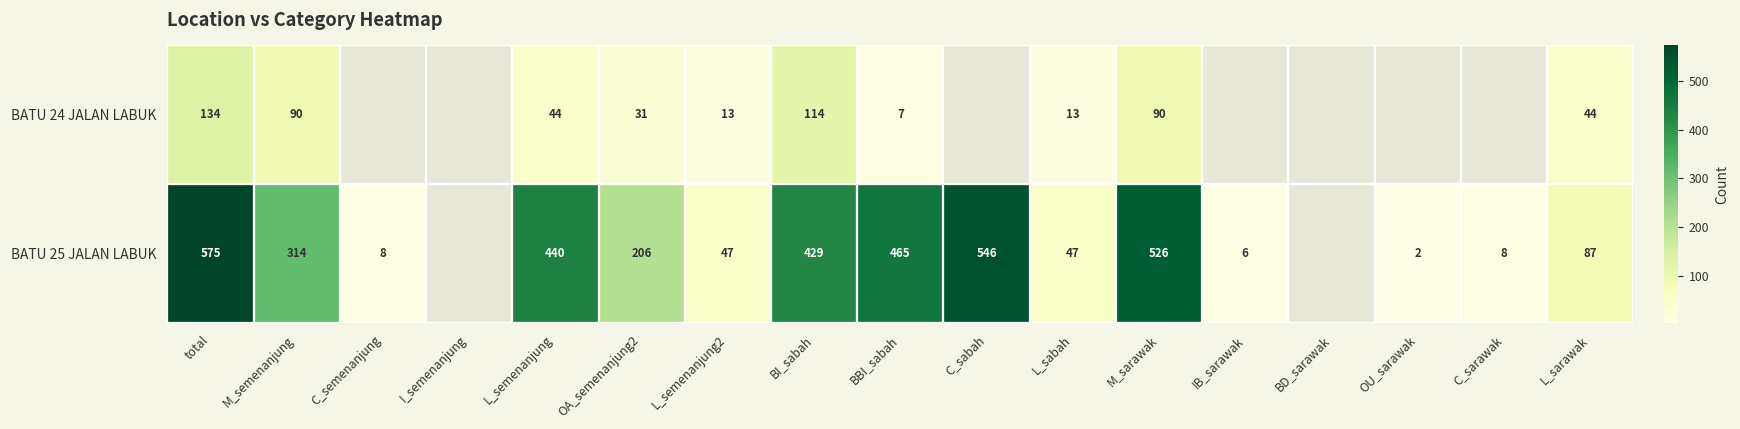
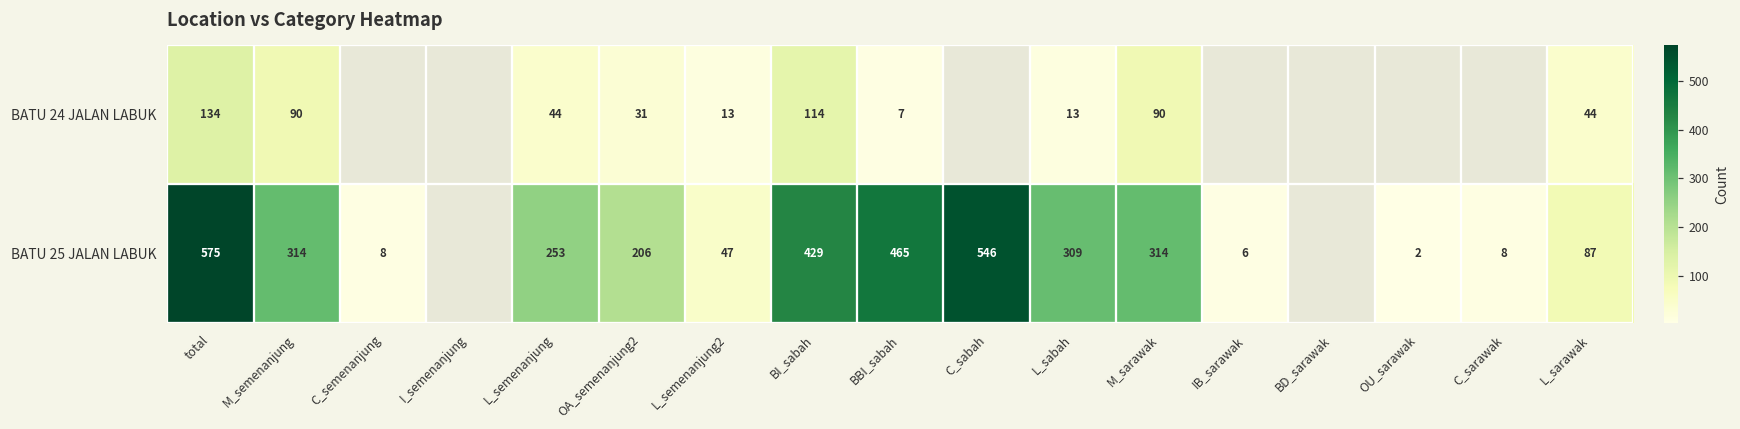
  {
    "BATU 24 JALAN LABUK": {
      "total": 134,
      "M_semenanjung": 90,
      "L_semenanjung": 44,
      "OA_semenanjung2": 31,
      "L_semenanjung2": 13,
      "BI_sabah": 114,
      "BBI_sabah": 7,
      "L_sabah": 13,
      "M_sarawak": 90,
      "L_sarawak": 44
    },
    "BATU 25 JALAN LABUK": {
      "total": 575,
      "M_semenanjung": 314,
      "C_semenanjung": 8,
-     "L_semenanjung": 440,
+     "L_semenanjung": 253,
      "OA_semenanjung2": 206,
      "L_semenanjung2": 47,
      "BI_sabah": 429,
      "BBI_sabah": 465,
      "C_sabah": 546,
-     "L_sabah": 47,
-     "M_sarawak": 526,
+     "L_sabah": 309,
+     "M_sarawak": 314,
      "IB_sarawak": 6,
      "OU_sarawak": 2,
      "C_sarawak": 8,
      "L_sarawak": 87
    }
  }
